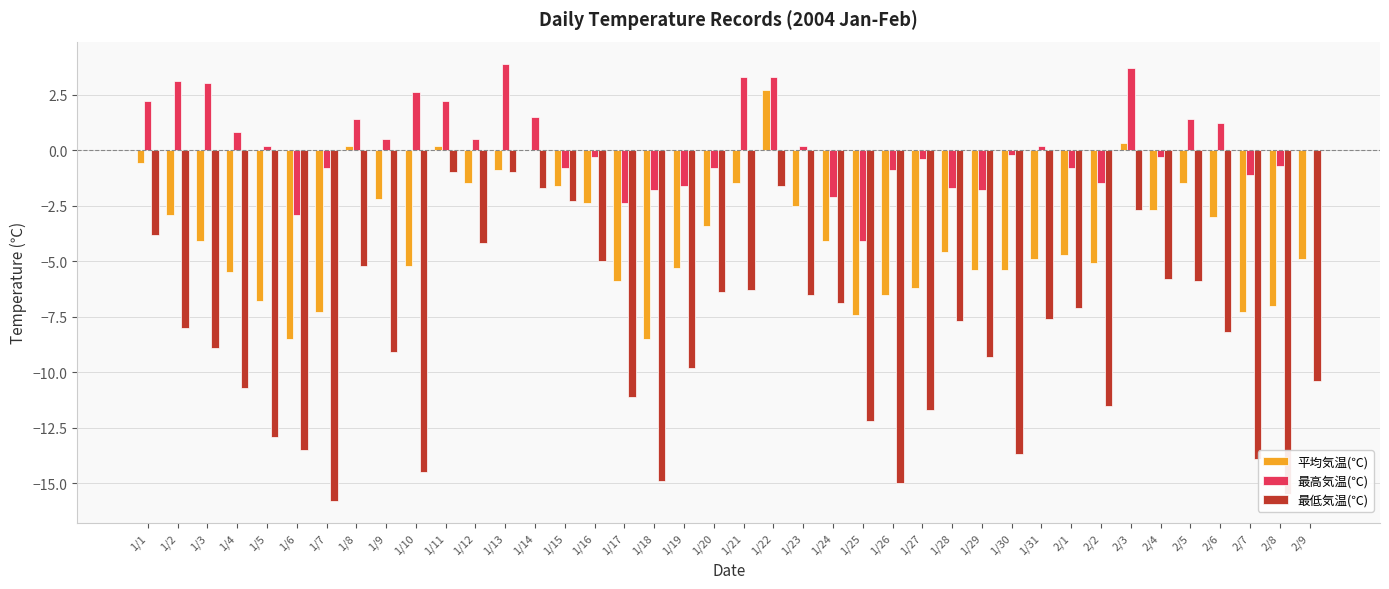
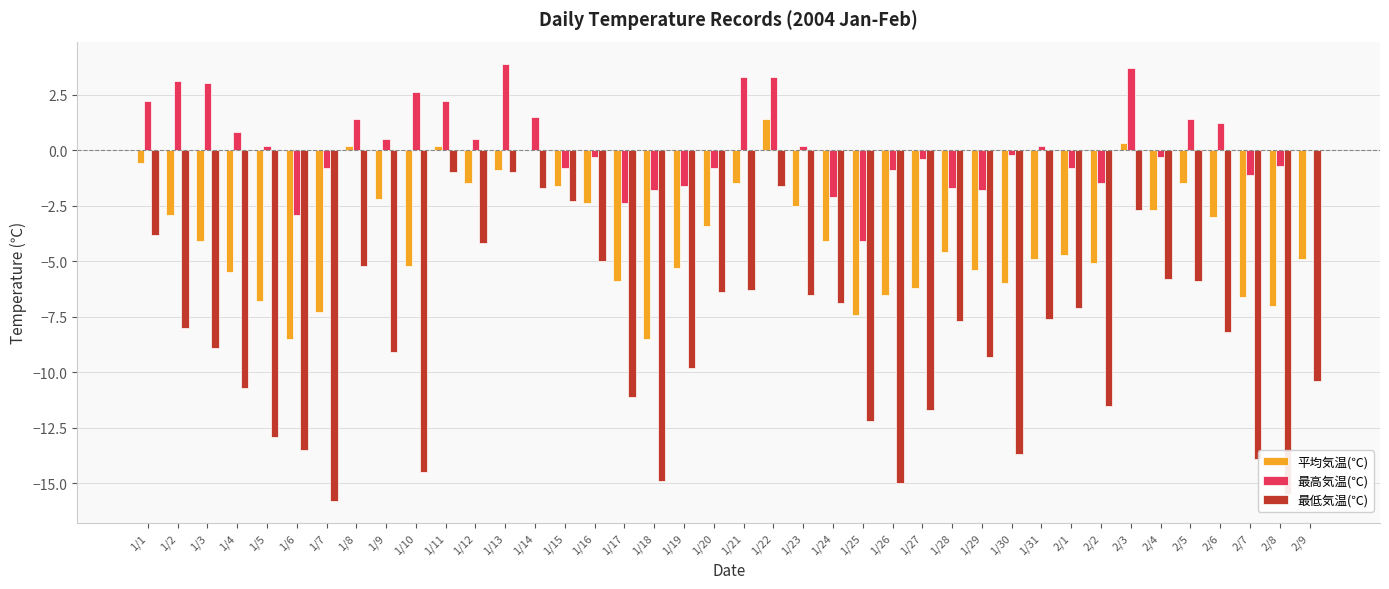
  {
    "平均気温(℃)": {
      "1/1": -0.6,
      "1/2": -2.9,
      "1/3": -4.1,
      "1/4": -5.5,
      "1/5": -6.8,
      "1/6": -8.5,
      "1/7": -7.3,
      "1/8": 0.2,
      "1/9": -2.2,
      "1/10": -5.2,
      "1/11": 0.2,
      "1/12": -1.5,
      "1/13": -0.9,
      "1/14": 0.0,
      "1/15": -1.6,
      "1/16": -2.4,
      "1/17": -5.9,
      "1/18": -8.5,
      "1/19": -5.3,
      "1/20": -3.4,
      "1/21": -1.5,
-     "1/22": 2.7,
+     "1/22": 1.4,
      "1/23": -2.5,
      "1/24": -4.1,
      "1/25": -7.4,
      "1/26": -6.5,
      "1/27": -6.2,
      "1/28": -4.6,
      "1/29": -5.4,
-     "1/30": -5.4,
+     "1/30": -6.0,
      "1/31": -4.9,
      "2/1": -4.7,
      "2/2": -5.1,
      "2/3": 0.3,
      "2/4": -2.7,
      "2/5": -1.5,
      "2/6": -3.0,
-     "2/7": -7.3,
+     "2/7": -6.6,
      "2/8": -7.0,
      "2/9": -4.9
    },
    "最高気温(℃)": {
      "1/1": 2.2,
      "1/2": 3.1,
      "1/3": 3.0,
      "1/4": 0.8,
      "1/5": 0.2,
      "1/6": -2.9,
      "1/7": -0.8,
      "1/8": 1.4,
      "1/9": 0.5,
      "1/10": 2.6,
      "1/11": 2.2,
      "1/12": 0.5,
      "1/13": 3.9,
      "1/14": 1.5,
      "1/15": -0.8,
      "1/16": -0.3,
      "1/17": -2.4,
      "1/18": -1.8,
      "1/19": -1.6,
      "1/20": -0.8,
      "1/21": 3.3,
      "1/22": 3.3,
      "1/23": 0.2,
      "1/24": -2.1,
      "1/25": -4.1,
      "1/26": -0.9,
      "1/27": -0.4,
      "1/28": -1.7,
      "1/29": -1.8,
      "1/30": -0.2,
      "1/31": 0.2,
      "2/1": -0.8,
      "2/2": -1.5,
      "2/3": 3.7,
      "2/4": -0.3,
      "2/5": 1.4,
      "2/6": 1.2,
      "2/7": -1.1,
      "2/8": -0.7,
      "2/9": 0.0
    },
    "最低気温(℃)": {
      "1/1": -3.8,
      "1/2": -8.0,
      "1/3": -8.9,
      "1/4": -10.7,
      "1/5": -12.9,
      "1/6": -13.5,
      "1/7": -15.8,
      "1/8": -5.2,
      "1/9": -9.1,
      "1/10": -14.5,
      "1/11": -1.0,
      "1/12": -4.2,
      "1/13": -1.0,
      "1/14": -1.7,
      "1/15": -2.3,
      "1/16": -5.0,
      "1/17": -11.1,
      "1/18": -14.9,
      "1/19": -9.8,
      "1/20": -6.4,
      "1/21": -6.3,
      "1/22": -1.6,
      "1/23": -6.5,
      "1/24": -6.9,
      "1/25": -12.2,
      "1/26": -15.0,
      "1/27": -11.7,
      "1/28": -7.7,
      "1/29": -9.3,
      "1/30": -13.7,
      "1/31": -7.6,
      "2/1": -7.1,
      "2/2": -11.5,
      "2/3": -2.7,
      "2/4": -5.8,
      "2/5": -5.9,
      "2/6": -8.2,
      "2/7": -13.9,
      "2/9": -10.4
    }
  }
